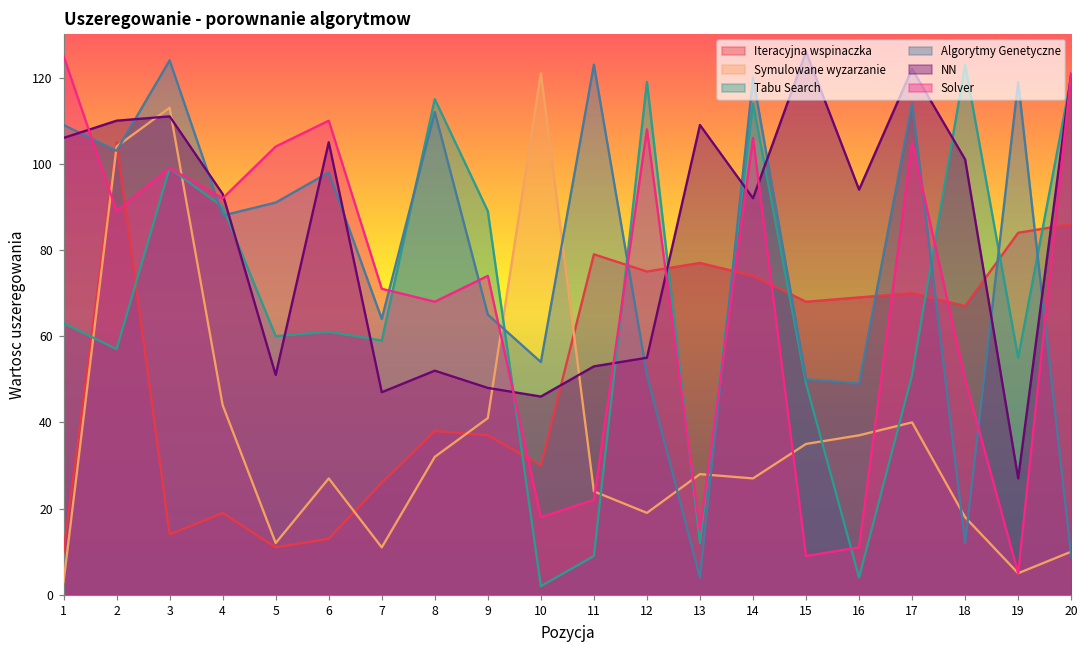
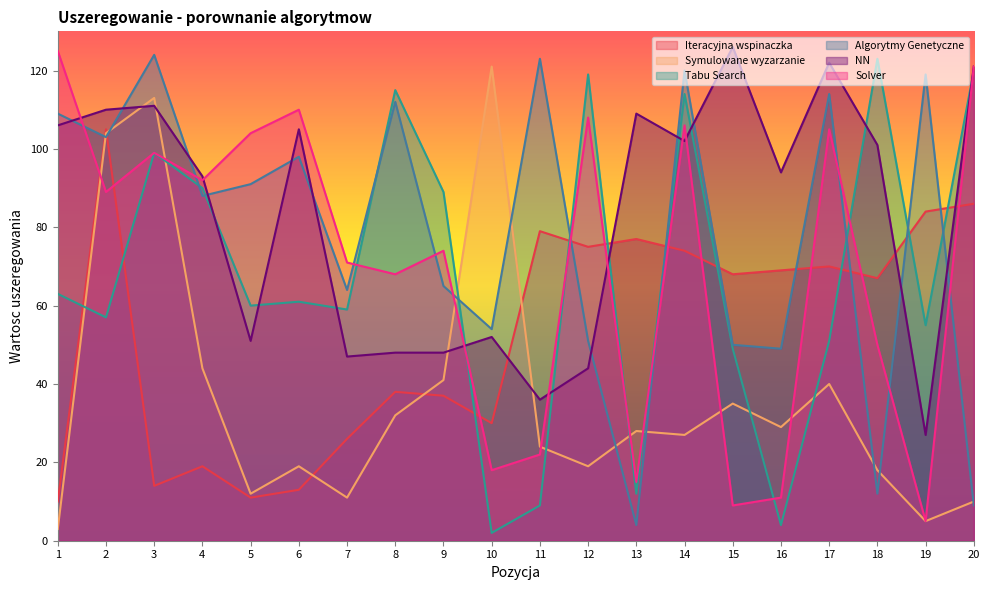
  {
    "Symulowane wyzarzanie": {
      "1": 3,
      "2": 104,
      "3": 113,
      "4": 44,
      "5": 12,
-     "6": 27,
+     "6": 19,
      "7": 11,
      "8": 32,
      "9": 41,
      "10": 121,
      "11": 24,
      "12": 19,
      "13": 28,
      "14": 27,
      "15": 35,
-     "16": 37,
+     "16": 29,
      "17": 40,
      "18": 18,
      "20": 10
    },
    "NN": {
      "1": 106,
      "2": 110,
      "3": 111,
      "4": 93,
      "5": 51,
      "6": 105,
      "7": 47,
-     "8": 52,
+     "8": 48,
      "9": 48,
-     "10": 46,
-     "11": 53,
-     "12": 55,
+     "10": 52,
+     "11": 36,
+     "12": 44,
      "13": 109,
-     "14": 92,
+     "14": 102,
      "16": 94,
      "18": 101,
      "19": 27
    }
  }
